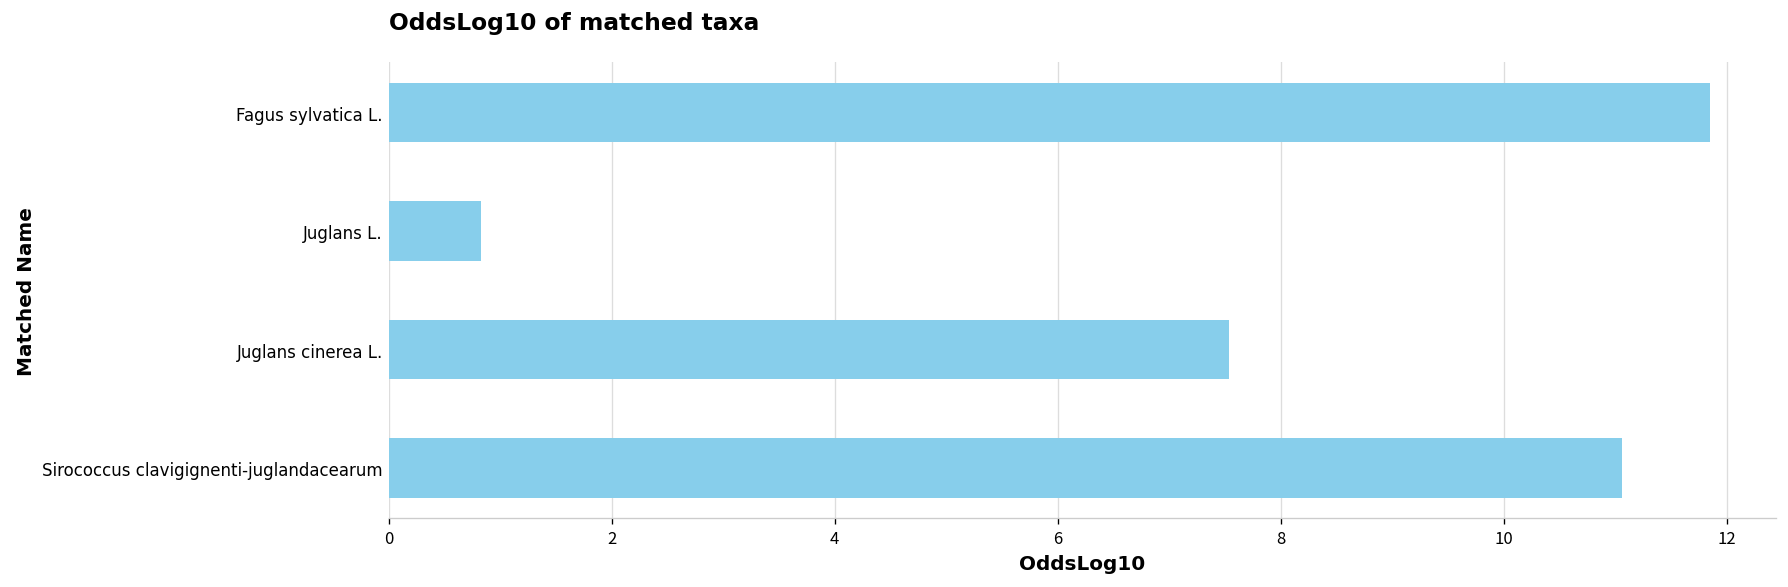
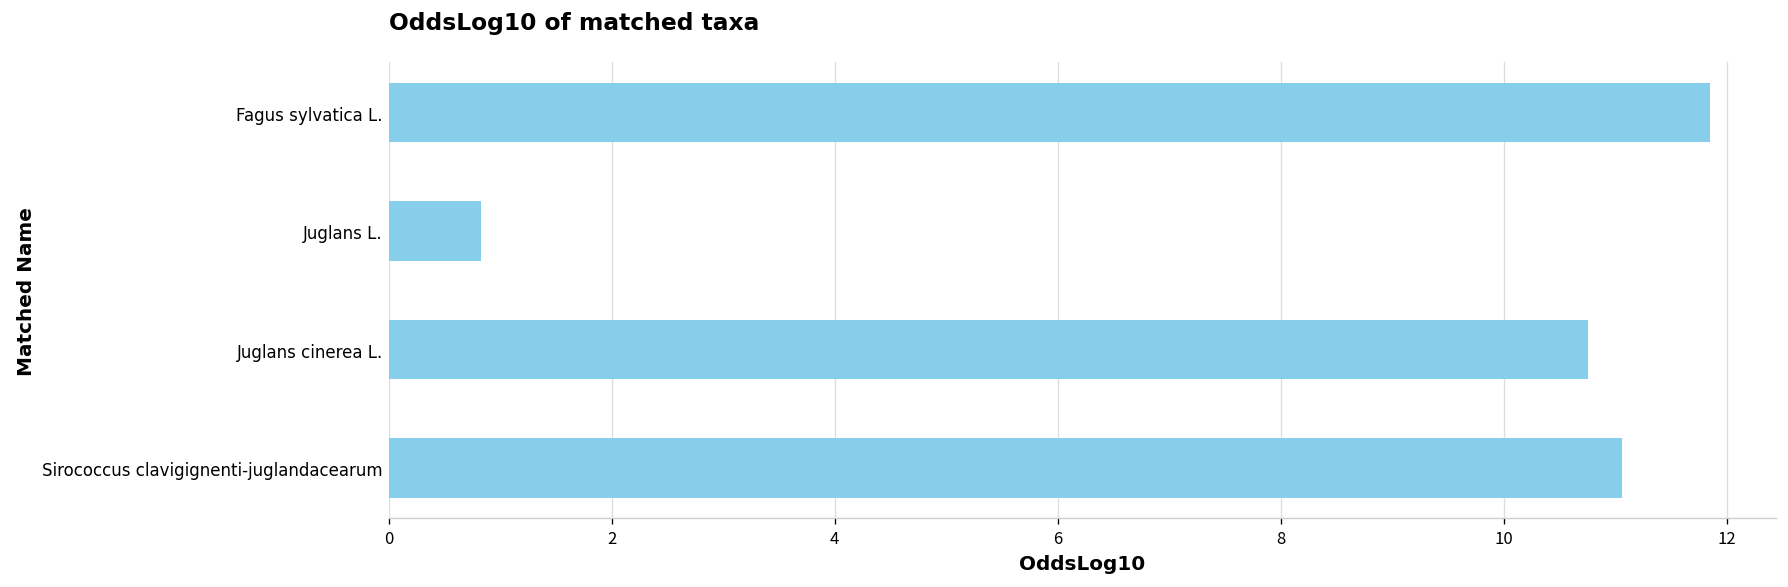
  {
    "Fagus sylvatica L.": 11.9,
    "Juglans L.": 0.8,
-   "Juglans cinerea L.": 7.5,
+   "Juglans cinerea L.": 10.8,
    "Sirococcus clavigignenti-juglandacearum": 11.1
  }
